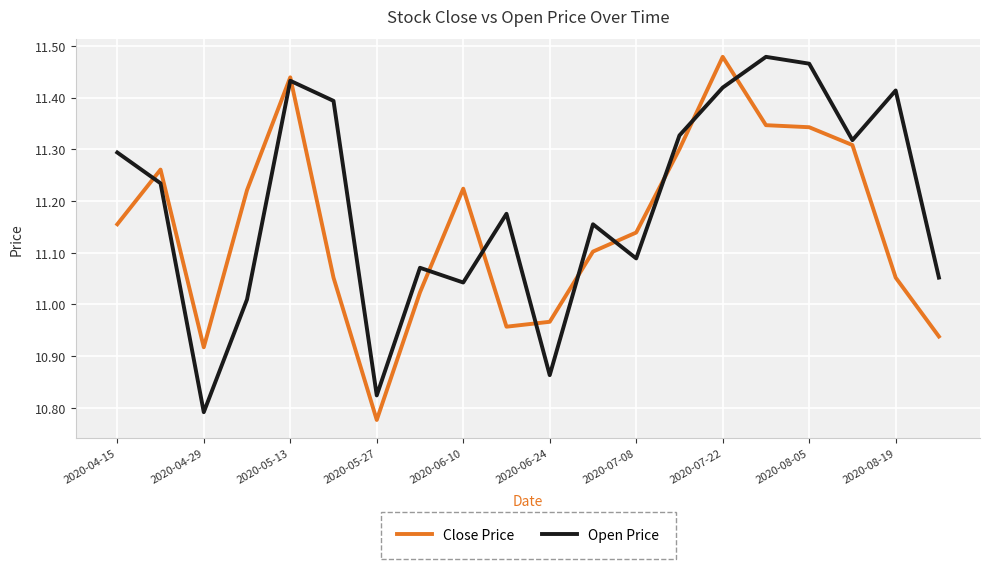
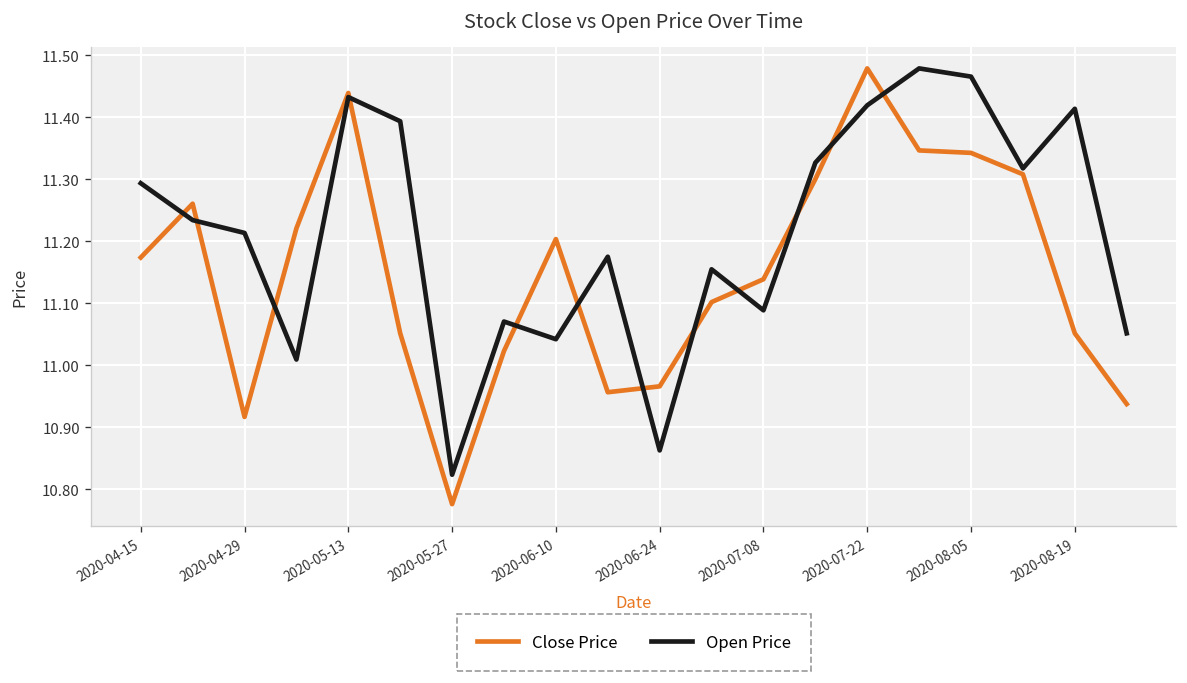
  {
    "Close Price": {
-     "2020-04-15": 11.15,
+     "2020-04-15": 11.17,
      "2020-04-29": 10.92,
      "2020-05-13": 11.44,
      "2020-05-27": 10.78,
-     "2020-06-10": 11.22,
+     "2020-06-10": 11.20,
      "2020-06-24": 10.97,
      "2020-07-08": 11.14,
      "2020-07-22": 11.48,
      "2020-08-05": 11.34,
      "2020-08-19": 11.05
    },
    "Open Price": {
      "2020-04-15": 11.29,
-     "2020-04-29": 10.79,
+     "2020-04-29": 11.21,
      "2020-05-13": 11.43,
      "2020-05-27": 10.82,
      "2020-06-10": 11.04,
      "2020-06-24": 10.86,
      "2020-07-08": 11.09,
      "2020-07-22": 11.42,
      "2020-08-05": 11.47,
      "2020-08-19": 11.41
    }
  }
